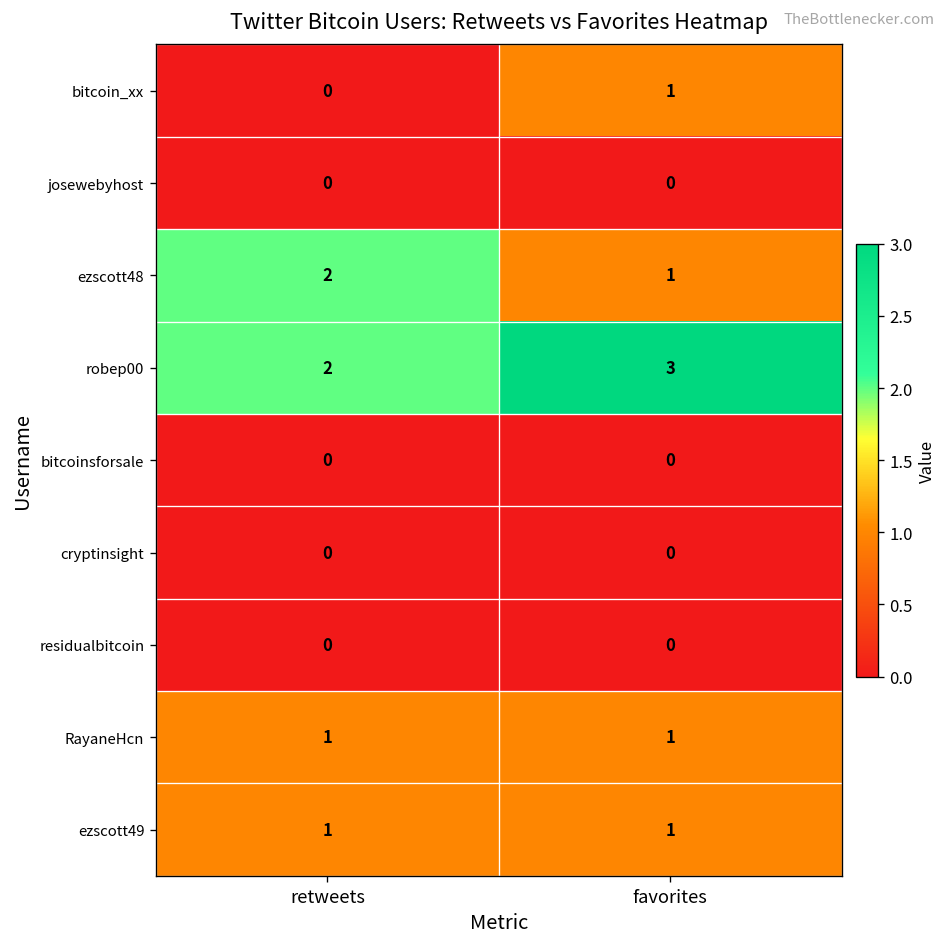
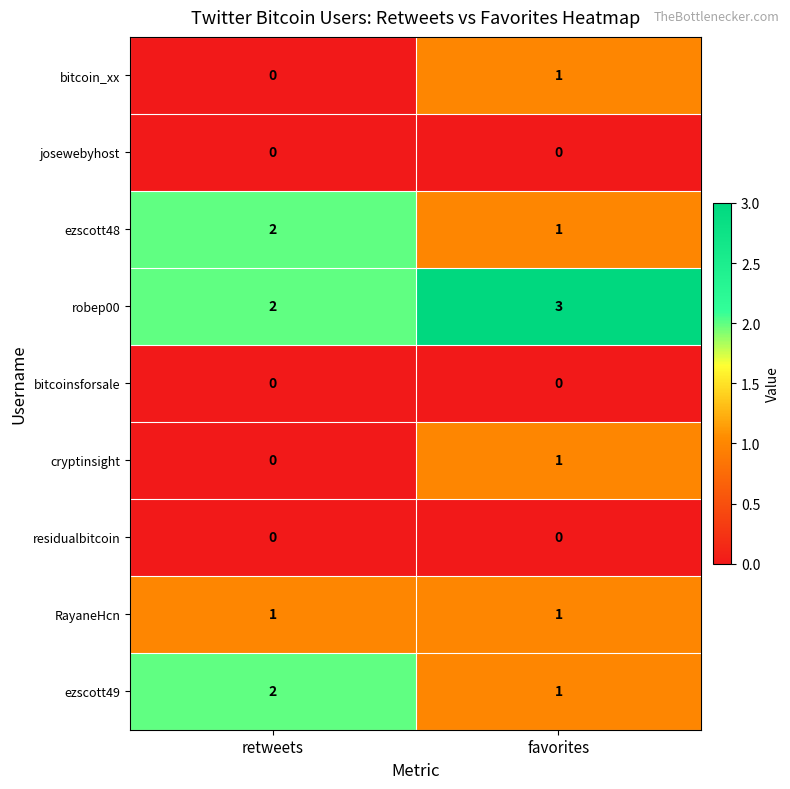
  {
    "bitcoin_xx": {
      "retweets": 0,
      "favorites": 1
    },
    "josewebyhost": {
      "retweets": 0,
      "favorites": 0
    },
    "ezscott48": {
      "retweets": 2,
      "favorites": 1
    },
    "robep00": {
      "retweets": 2,
      "favorites": 3
    },
    "bitcoinsforsale": {
      "retweets": 0,
      "favorites": 0
    },
    "cryptinsight": {
      "retweets": 0,
-     "favorites": 0
+     "favorites": 1
    },
    "residualbitcoin": {
      "retweets": 0,
      "favorites": 0
    },
    "RayaneHcn": {
      "retweets": 1,
      "favorites": 1
    },
    "ezscott49": {
-     "retweets": 1,
+     "retweets": 2,
      "favorites": 1
    }
  }
